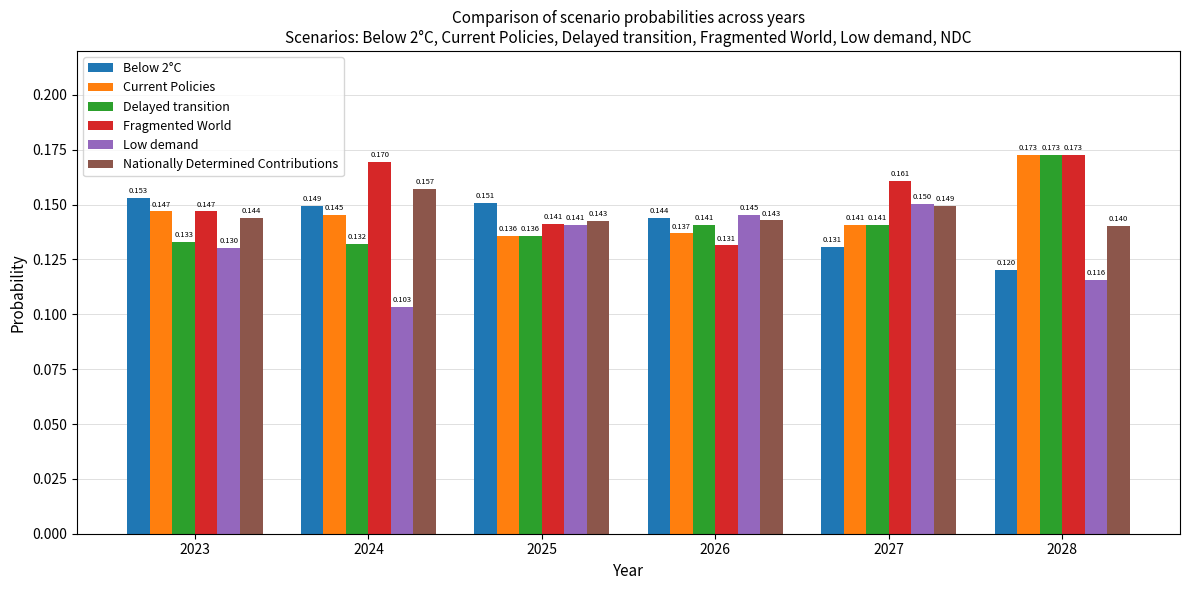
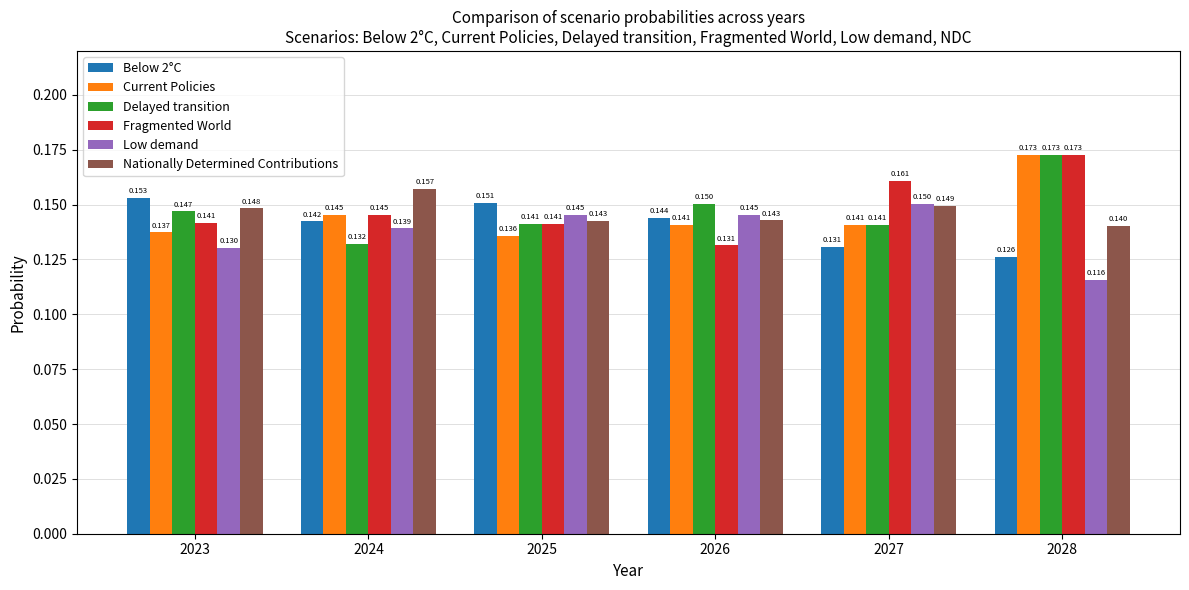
  {
    "Below 2°C": {
      "2023": 0.153,
-     "2024": 0.149,
+     "2024": 0.142,
      "2025": 0.151,
      "2026": 0.144,
      "2027": 0.131,
-     "2028": 0.120
+     "2028": 0.126
    },
    "Current Policies": {
-     "2023": 0.147,
+     "2023": 0.137,
      "2024": 0.145,
      "2025": 0.136,
-     "2026": 0.137,
+     "2026": 0.141,
      "2027": 0.141,
      "2028": 0.173
    },
    "Delayed transition": {
-     "2023": 0.133,
+     "2023": 0.147,
      "2024": 0.132,
-     "2025": 0.136,
-     "2026": 0.141,
+     "2025": 0.141,
+     "2026": 0.150,
      "2027": 0.141,
      "2028": 0.173
    },
    "Fragmented World": {
-     "2023": 0.147,
-     "2024": 0.170,
+     "2023": 0.141,
+     "2024": 0.145,
      "2025": 0.141,
      "2026": 0.131,
      "2027": 0.161,
      "2028": 0.173
    },
    "Low demand": {
      "2023": 0.130,
-     "2024": 0.103,
-     "2025": 0.141,
+     "2024": 0.139,
+     "2025": 0.145,
      "2026": 0.145,
      "2027": 0.150,
      "2028": 0.116
    },
    "Nationally Determined Contributions": {
-     "2023": 0.144,
+     "2023": 0.148,
      "2024": 0.157,
      "2025": 0.143,
      "2026": 0.143,
      "2027": 0.149,
      "2028": 0.140
    }
  }
